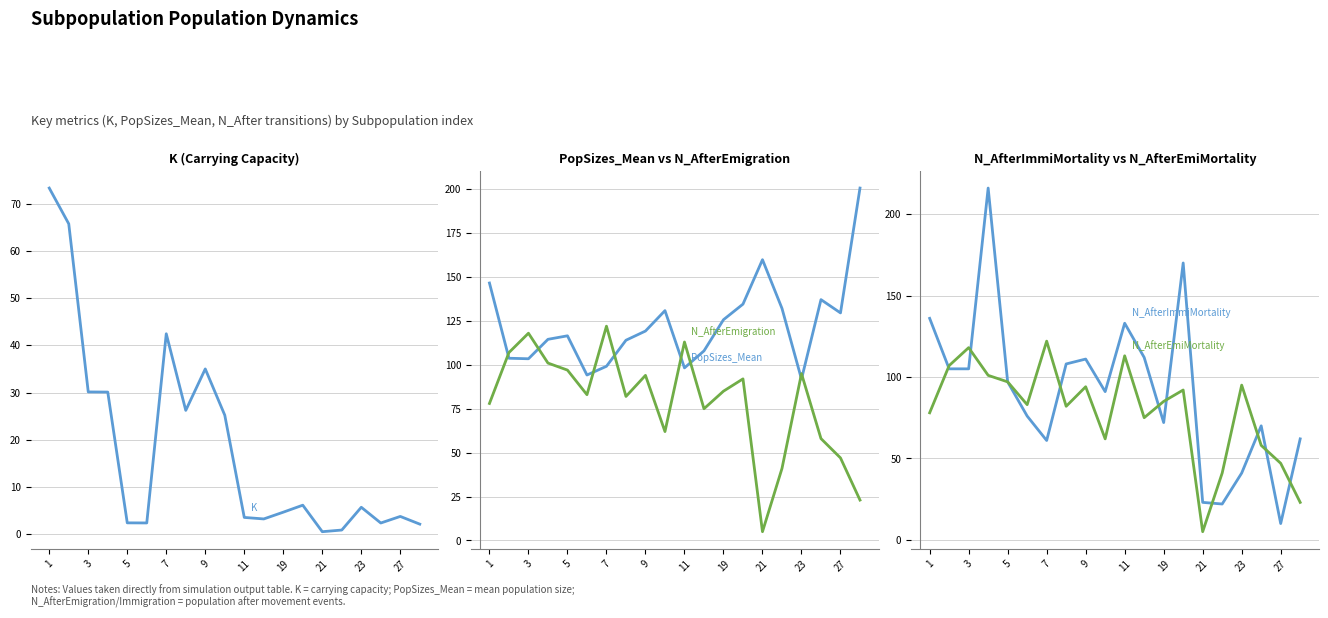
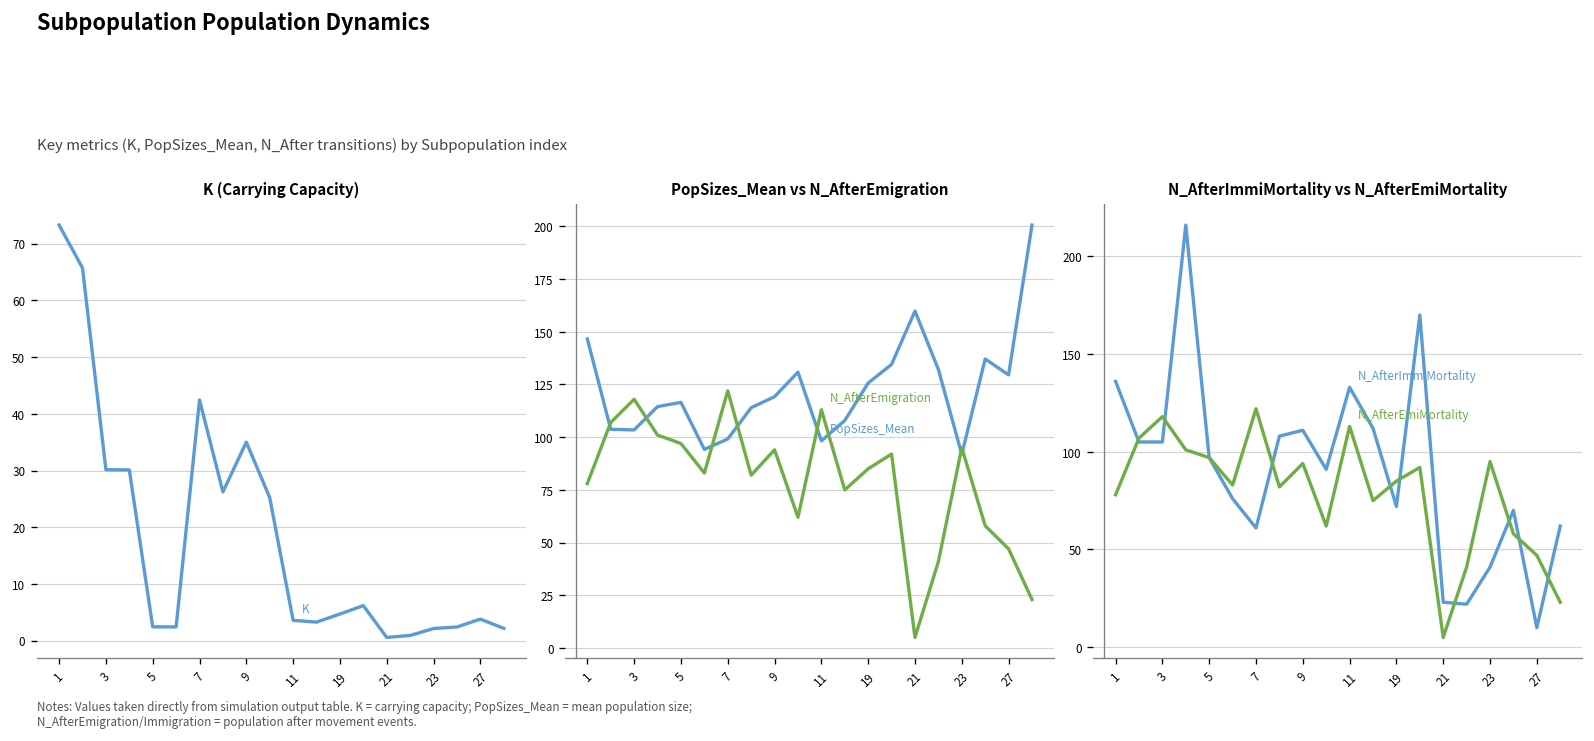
  {
    "K (Carrying Capacity)": {
      "21": 1,
-     "23": 6,
+     "23": 2,
      "27": 4
    }
  }
